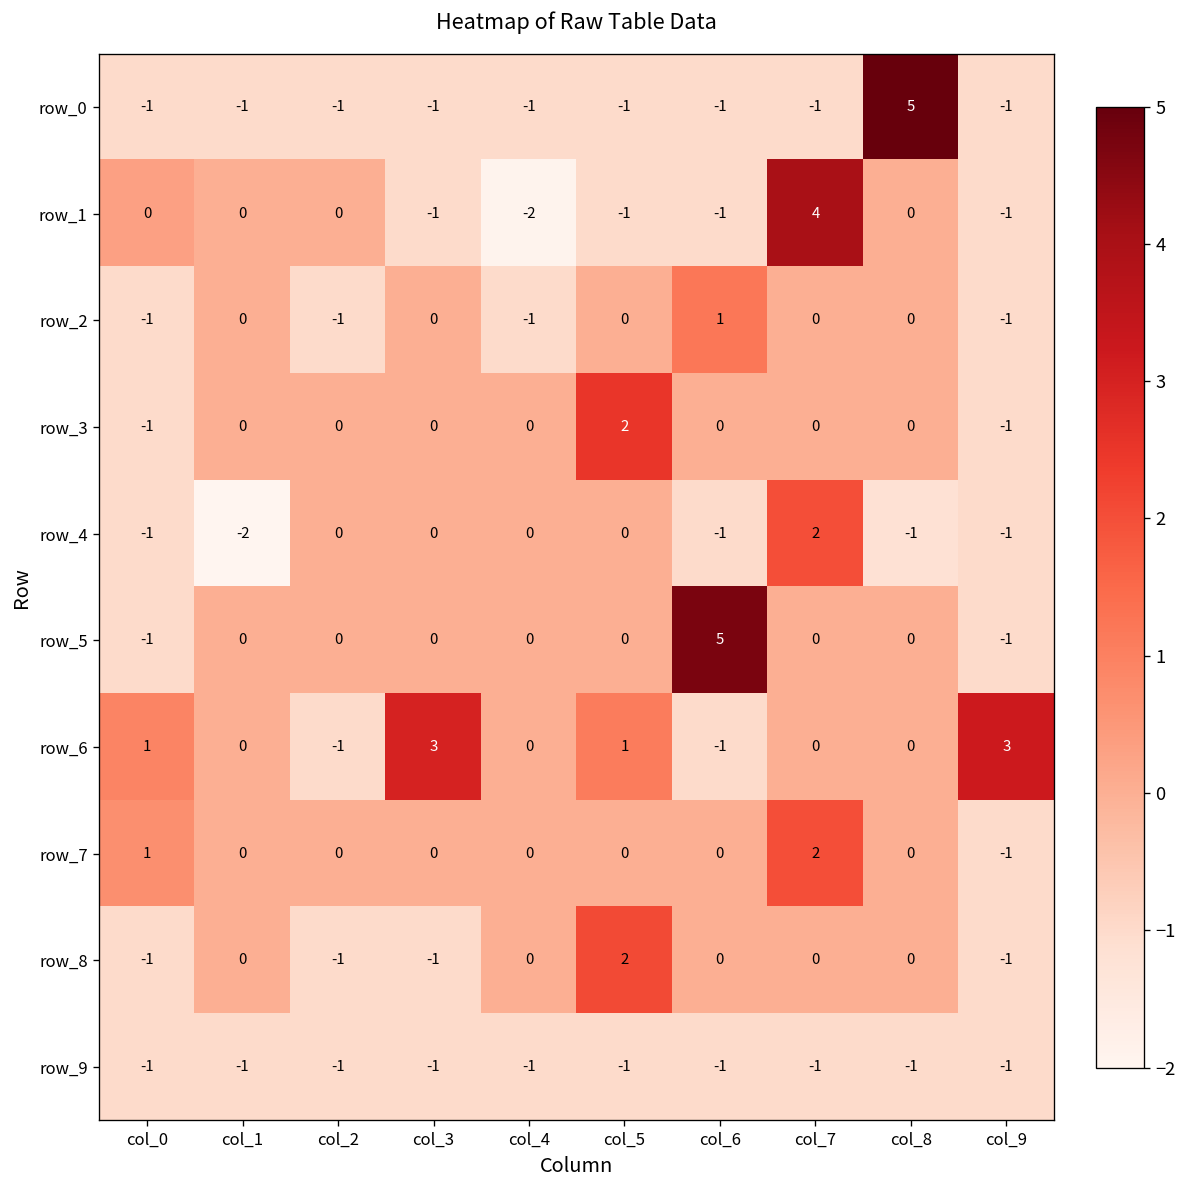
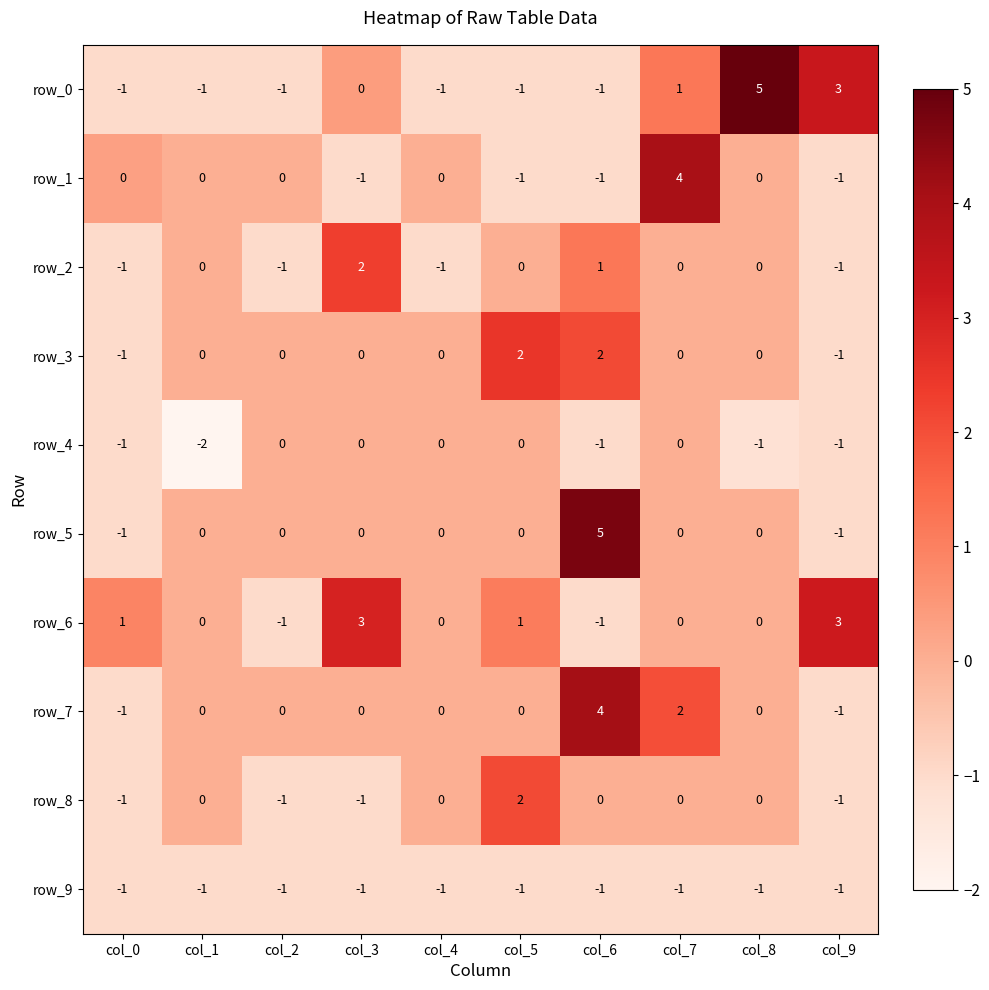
  {
    "row_0": {
      "col_0": -1,
      "col_1": -1,
      "col_2": -1,
-     "col_3": -1,
+     "col_3": 0,
      "col_4": -1,
      "col_5": -1,
      "col_6": -1,
-     "col_7": -1,
+     "col_7": 1,
      "col_8": 5,
-     "col_9": -1
+     "col_9": 3
    },
    "row_1": {
      "col_0": 0,
      "col_1": 0,
      "col_2": 0,
      "col_3": -1,
-     "col_4": -2,
+     "col_4": 0,
      "col_5": -1,
      "col_6": -1,
      "col_7": 4,
      "col_8": 0,
      "col_9": -1
    },
    "row_2": {
      "col_0": -1,
      "col_1": 0,
      "col_2": -1,
-     "col_3": 0,
+     "col_3": 2,
      "col_4": -1,
      "col_5": 0,
      "col_6": 1,
      "col_7": 0,
      "col_8": 0,
      "col_9": -1
    },
    "row_3": {
      "col_0": -1,
      "col_1": 0,
      "col_2": 0,
      "col_3": 0,
      "col_4": 0,
      "col_5": 2,
-     "col_6": 0,
+     "col_6": 2,
      "col_7": 0,
      "col_8": 0,
      "col_9": -1
    },
    "row_4": {
      "col_0": -1,
      "col_1": -2,
      "col_2": 0,
      "col_3": 0,
      "col_4": 0,
      "col_5": 0,
      "col_6": -1,
-     "col_7": 2,
+     "col_7": 0,
      "col_8": -1,
      "col_9": -1
    },
    "row_5": {
      "col_0": -1,
      "col_1": 0,
      "col_2": 0,
      "col_3": 0,
      "col_4": 0,
      "col_5": 0,
      "col_6": 5,
      "col_7": 0,
      "col_8": 0,
      "col_9": -1
    },
    "row_6": {
      "col_0": 1,
      "col_1": 0,
      "col_2": -1,
      "col_3": 3,
      "col_4": 0,
      "col_5": 1,
      "col_6": -1,
      "col_7": 0,
      "col_8": 0,
      "col_9": 3
    },
    "row_7": {
-     "col_0": 1,
+     "col_0": -1,
      "col_1": 0,
      "col_2": 0,
      "col_3": 0,
      "col_4": 0,
      "col_5": 0,
-     "col_6": 0,
+     "col_6": 4,
      "col_7": 2,
      "col_8": 0,
      "col_9": -1
    },
    "row_8": {
      "col_0": -1,
      "col_1": 0,
      "col_2": -1,
      "col_3": -1,
      "col_4": 0,
      "col_5": 2,
      "col_6": 0,
      "col_7": 0,
      "col_8": 0,
      "col_9": -1
    },
    "row_9": {
      "col_0": -1,
      "col_1": -1,
      "col_2": -1,
      "col_3": -1,
      "col_4": -1,
      "col_5": -1,
      "col_6": -1,
      "col_7": -1,
      "col_8": -1,
      "col_9": -1
    }
  }
